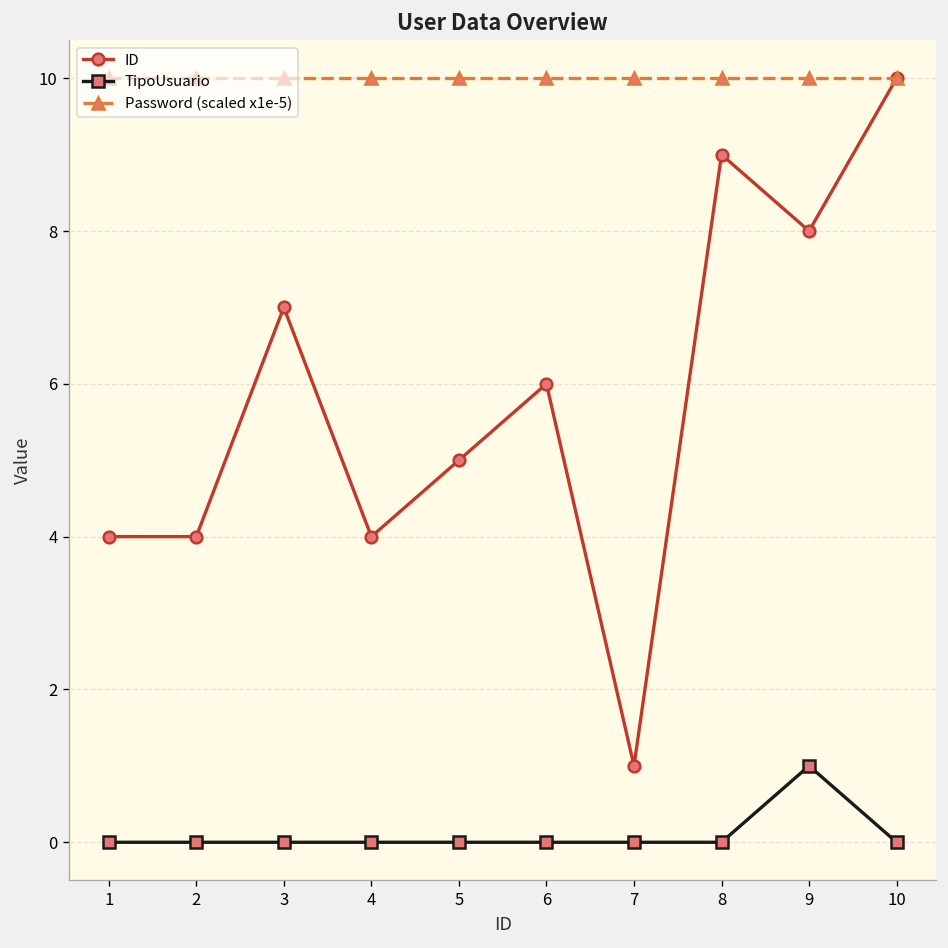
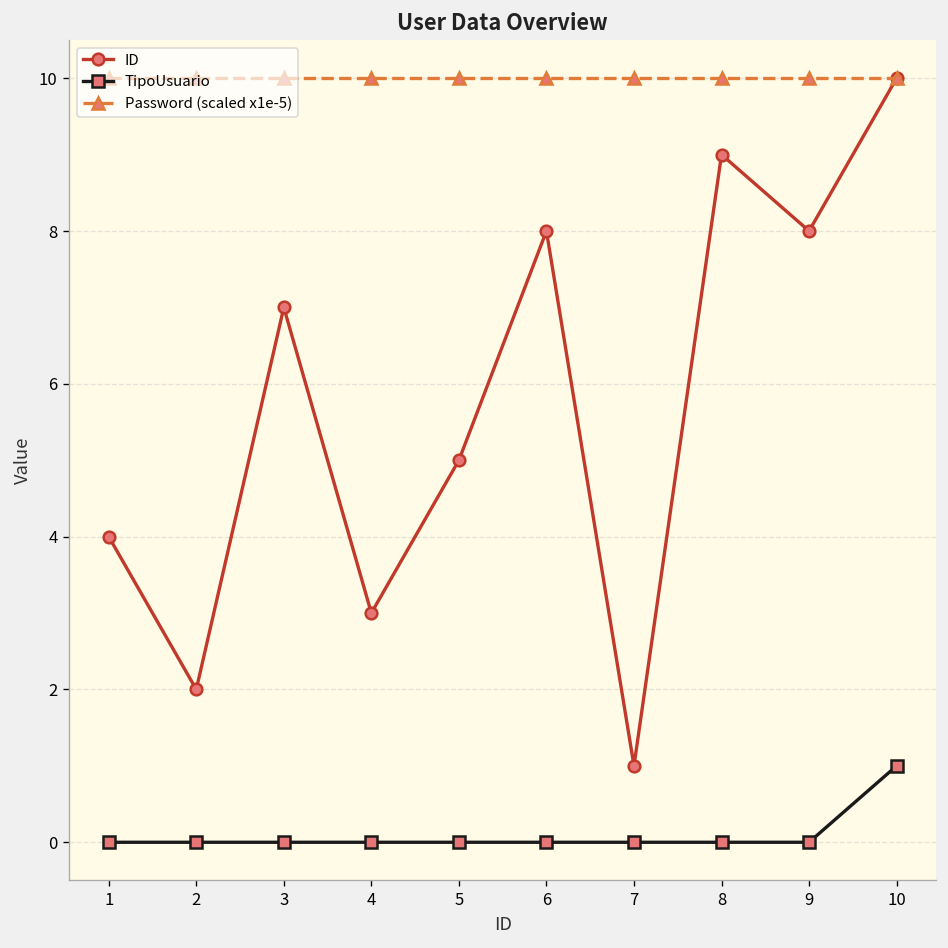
  {
    "ID": {
      "1": 4,
-     "2": 4,
+     "2": 2,
      "3": 7,
-     "4": 4,
+     "4": 3,
      "5": 5,
-     "6": 6,
+     "6": 8,
      "7": 1,
      "8": 9,
      "9": 8
    },
    "TipoUsuario": {
      "1": 0,
      "2": 0,
      "3": 0,
      "4": 0,
      "5": 0,
      "6": 0,
      "7": 0,
      "8": 0,
-     "9": 1,
-     "10": 0
+     "9": 0,
+     "10": 1
    },
    "Password (scaled x1e-5)": {
      "4": 10,
      "5": 10,
      "6": 10,
      "7": 10,
      "8": 10,
      "9": 10
    }
  }
